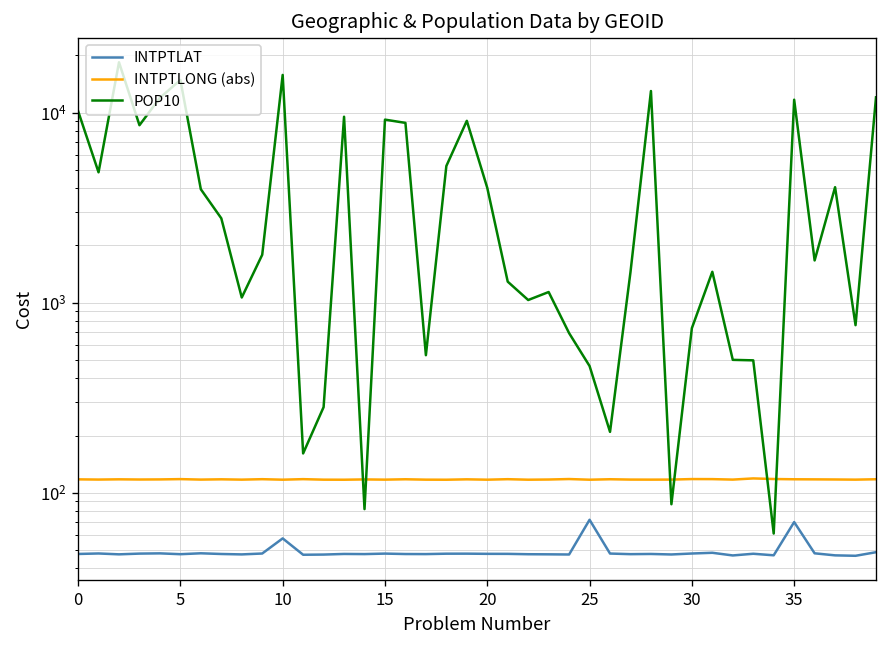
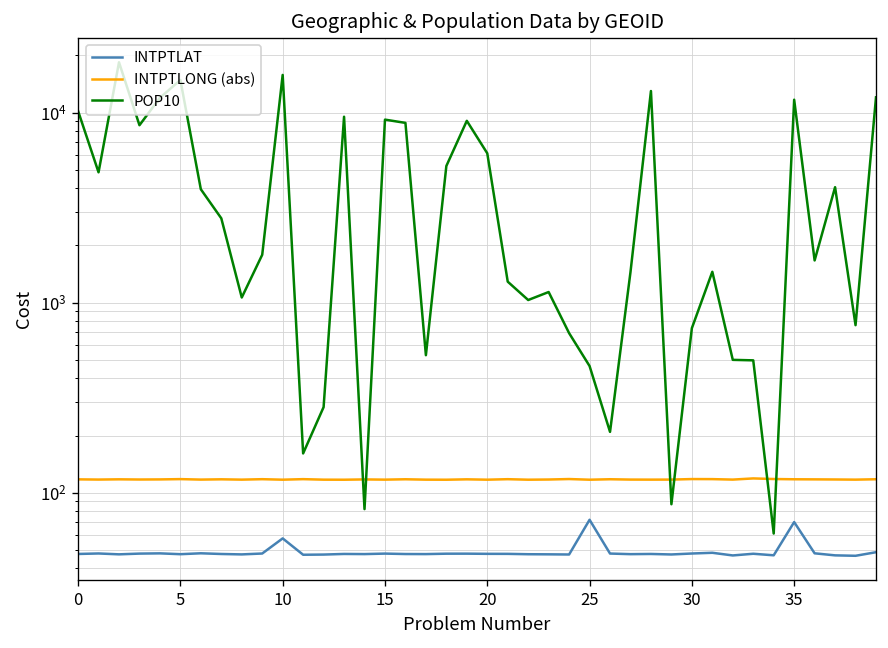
  {
    "INTPTLAT": {
      "0": 48,
      "5": 48,
      "10": 58,
      "15": 48,
      "20": 48,
      "25": 70,
      "30": 48,
      "35": 70
    },
    "INTPTLONG (abs)": {
      "0": 120,
      "5": 120,
      "10": 120,
      "15": 120,
      "20": 120,
      "25": 120,
      "30": 120,
      "35": 120
    },
    "POP10": {
      "0": 10000,
      "10": 16000,
      "15": 9000,
-     "20": 4000,
+     "20": 6100,
      "25": 460,
      "30": 700,
      "35": 12000
    }
  }
